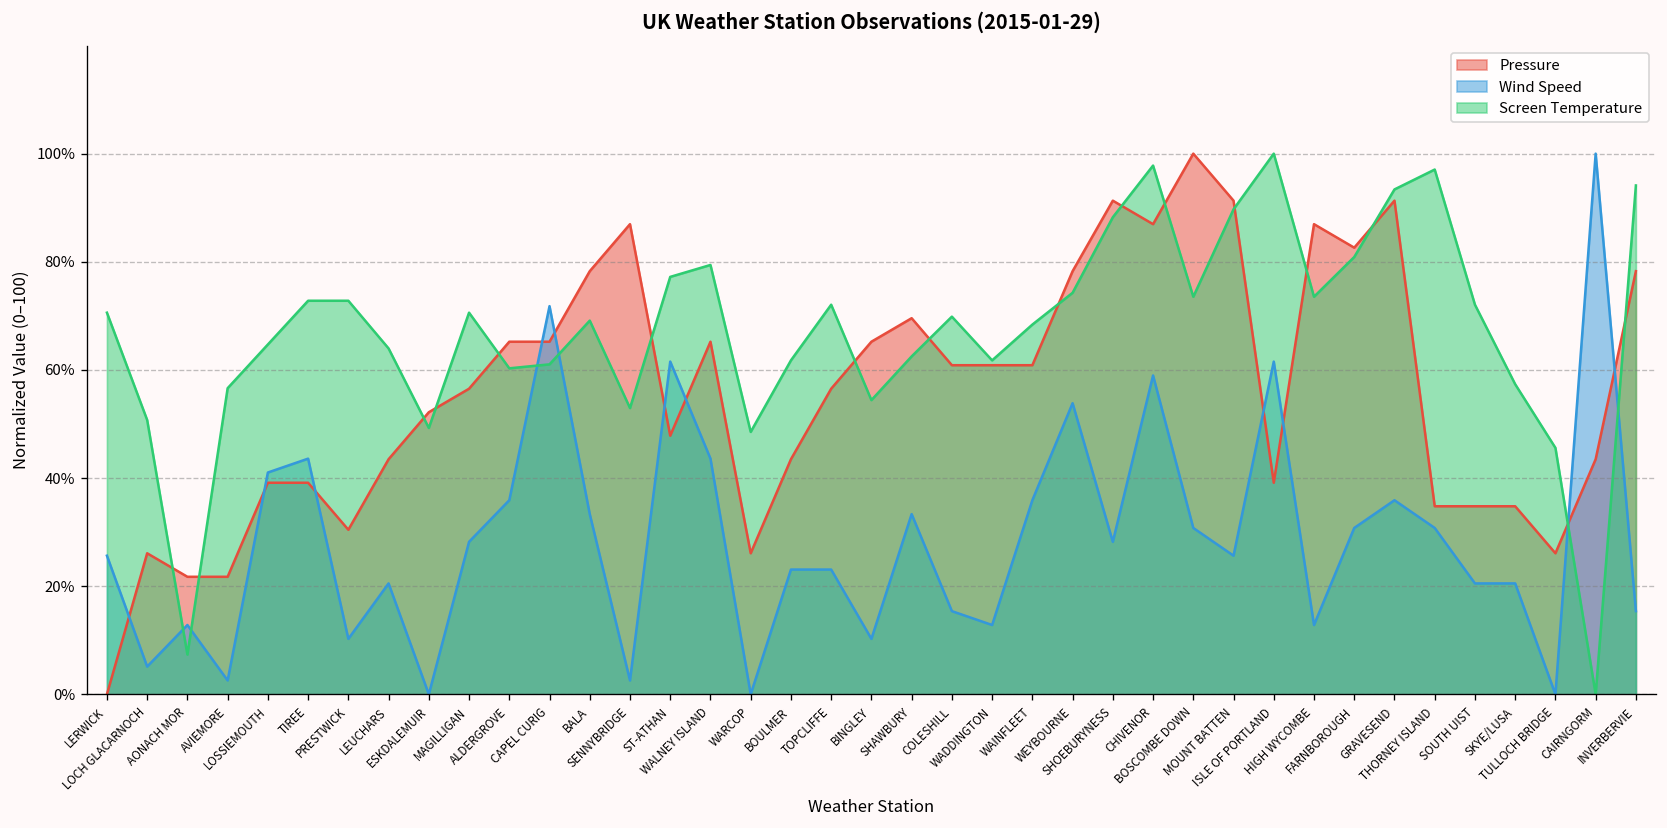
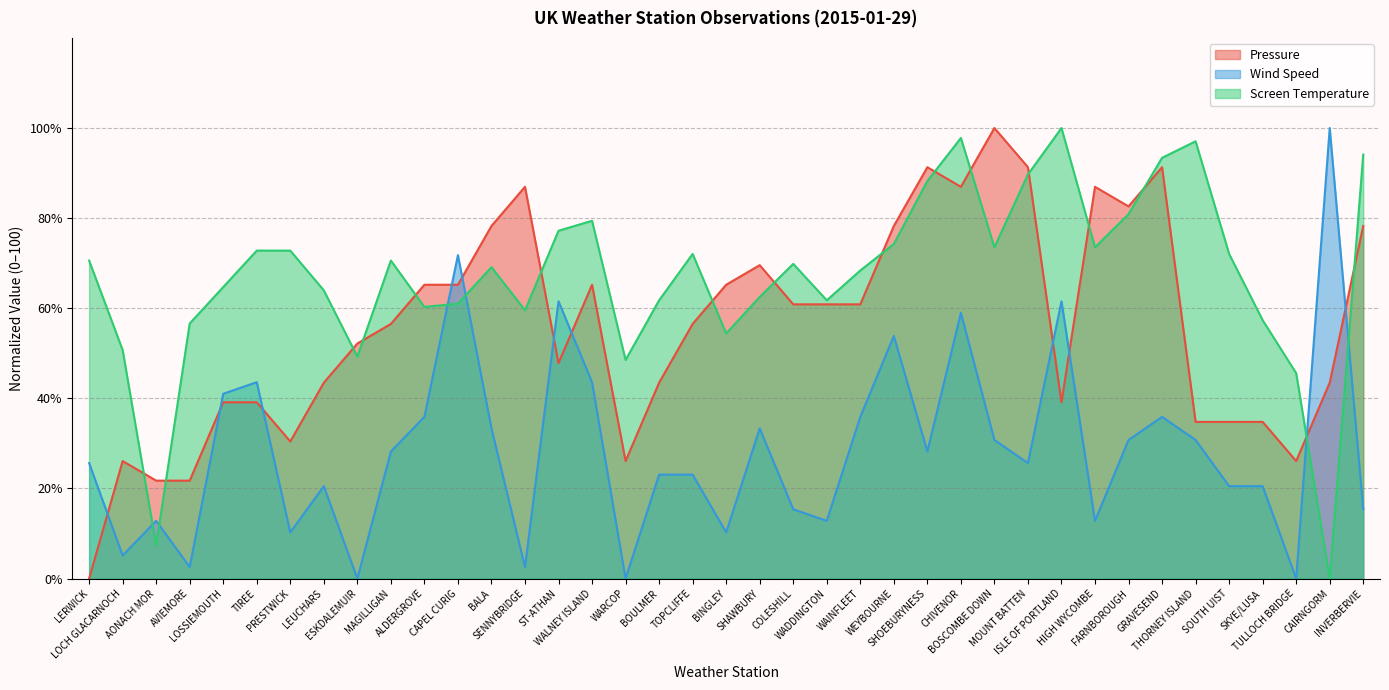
  {
    "Pressure": {
      "LERWICK": "0%",
      "LOCH GLACARNOCH": "26%",
      "AONACH MOR": "22%",
      "AVIEMORE": "22%",
      "LOSSIEMOUTH": "39%",
      "TIREE": "39%",
      "PRESTWICK": "30%",
      "LEUCHARS": "43%",
      "ESKDALEMUIR": "52%",
      "MAGILLIGAN": "57%",
      "ALDERGROVE": "65%",
      "CAPEL CURIG": "65%",
      "BALA": "78%",
      "SENNYBRIDGE": "87%",
      "ST-ATHAN": "48%",
      "WALNEY ISLAND": "65%",
      "WARCOP": "26%",
      "BOULMER": "43%",
      "TOPCLIFFE": "57%",
      "BINGLEY": "65%",
      "SHAWBURY": "70%",
      "COLESHILL": "61%",
      "WADDINGTON": "61%",
      "WAINFLEET": "61%",
      "WEYBOURNE": "78%",
      "SHOEBURYNESS": "91%",
      "CHIVENOR": "87%",
      "BOSCOMBE DOWN": "100%",
      "MOUNT BATTEN": "91%",
      "ISLE OF PORTLAND": "39%",
      "HIGH WYCOMBE": "87%",
      "FARNBOROUGH": "83%",
      "GRAVESEND": "91%",
      "THORNEY ISLAND": "35%",
      "SOUTH UIST": "35%",
      "SKYE/LUSA": "35%",
      "TULLOCH BRIDGE": "26%",
      "CAIRNGORM": "43%",
      "INVERBERVIE": "78%"
    },
    "Wind Speed": {
      "LERWICK": "26%",
      "LOCH GLACARNOCH": "5%",
      "AONACH MOR": "13%",
      "AVIEMORE": "3%",
      "LOSSIEMOUTH": "41%",
      "TIREE": "44%",
      "PRESTWICK": "10%",
      "LEUCHARS": "21%",
      "ESKDALEMUIR": "0%",
      "MAGILLIGAN": "28%",
      "ALDERGROVE": "36%",
      "CAPEL CURIG": "72%",
      "BALA": "33%",
      "SENNYBRIDGE": "3%",
      "ST-ATHAN": "62%",
      "WALNEY ISLAND": "44%",
      "WARCOP": "0%",
      "BOULMER": "23%",
      "TOPCLIFFE": "23%",
      "BINGLEY": "10%",
      "SHAWBURY": "33%",
      "COLESHILL": "15%",
      "WADDINGTON": "13%",
      "WAINFLEET": "36%",
      "WEYBOURNE": "54%",
      "SHOEBURYNESS": "28%",
      "CHIVENOR": "59%",
      "BOSCOMBE DOWN": "31%",
      "MOUNT BATTEN": "26%",
      "ISLE OF PORTLAND": "62%",
      "HIGH WYCOMBE": "13%",
      "FARNBOROUGH": "31%",
      "GRAVESEND": "36%",
      "THORNEY ISLAND": "31%",
      "SOUTH UIST": "21%",
      "SKYE/LUSA": "21%",
      "TULLOCH BRIDGE": "0%",
      "CAIRNGORM": "100%",
      "INVERBERVIE": "15%"
    },
    "Screen Temperature": {
      "LERWICK": "71%",
      "LOCH GLACARNOCH": "51%",
      "AONACH MOR": "7%",
      "AVIEMORE": "57%",
      "LOSSIEMOUTH": "65%",
      "TIREE": "73%",
      "PRESTWICK": "73%",
      "LEUCHARS": "64%",
      "ESKDALEMUIR": "49%",
      "MAGILLIGAN": "71%",
      "ALDERGROVE": "60%",
      "CAPEL CURIG": "61%",
      "BALA": "69%",
-     "SENNYBRIDGE": "53%",
+     "SENNYBRIDGE": "60%",
      "ST-ATHAN": "77%",
      "WALNEY ISLAND": "79%",
      "WARCOP": "49%",
      "BOULMER": "62%",
      "TOPCLIFFE": "72%",
      "BINGLEY": "54%",
      "SHAWBURY": "63%",
      "COLESHILL": "70%",
      "WADDINGTON": "62%",
      "WAINFLEET": "68%",
      "WEYBOURNE": "74%",
      "SHOEBURYNESS": "88%",
      "CHIVENOR": "98%",
      "BOSCOMBE DOWN": "74%",
      "MOUNT BATTEN": "90%",
      "ISLE OF PORTLAND": "100%",
      "HIGH WYCOMBE": "74%",
      "FARNBOROUGH": "81%",
      "GRAVESEND": "93%",
      "THORNEY ISLAND": "97%",
      "SOUTH UIST": "72%",
      "SKYE/LUSA": "57%",
      "TULLOCH BRIDGE": "46%",
      "CAIRNGORM": "0%",
      "INVERBERVIE": "94%"
    }
  }
